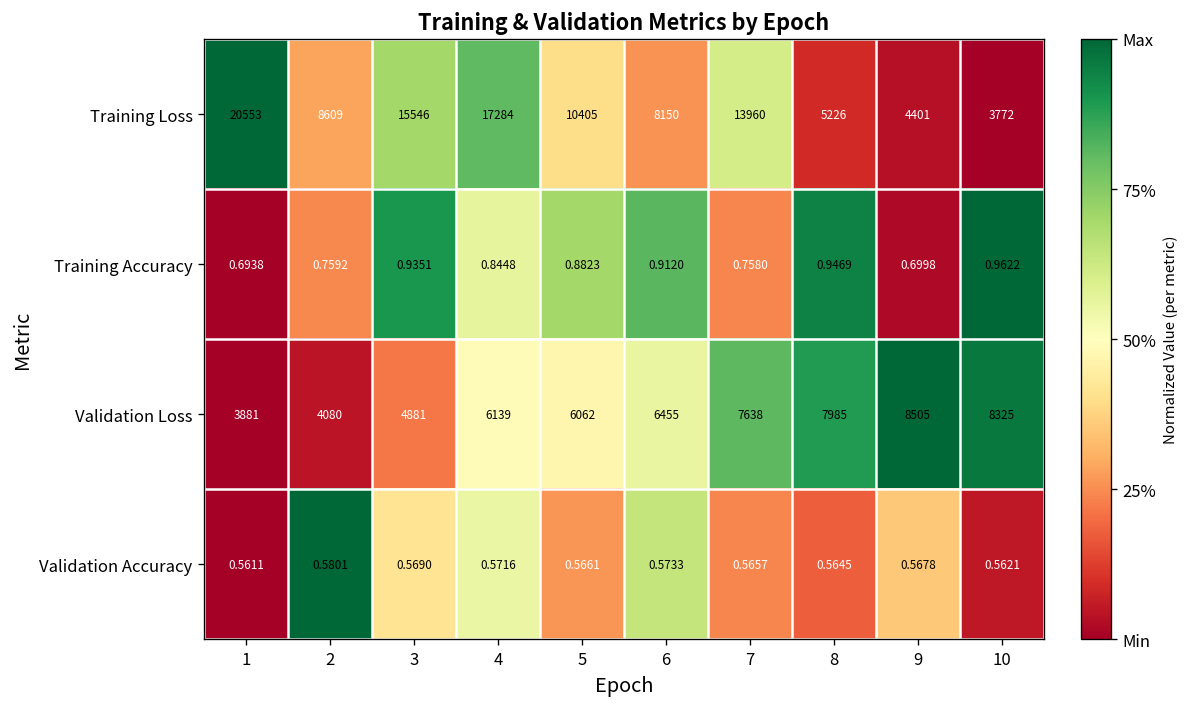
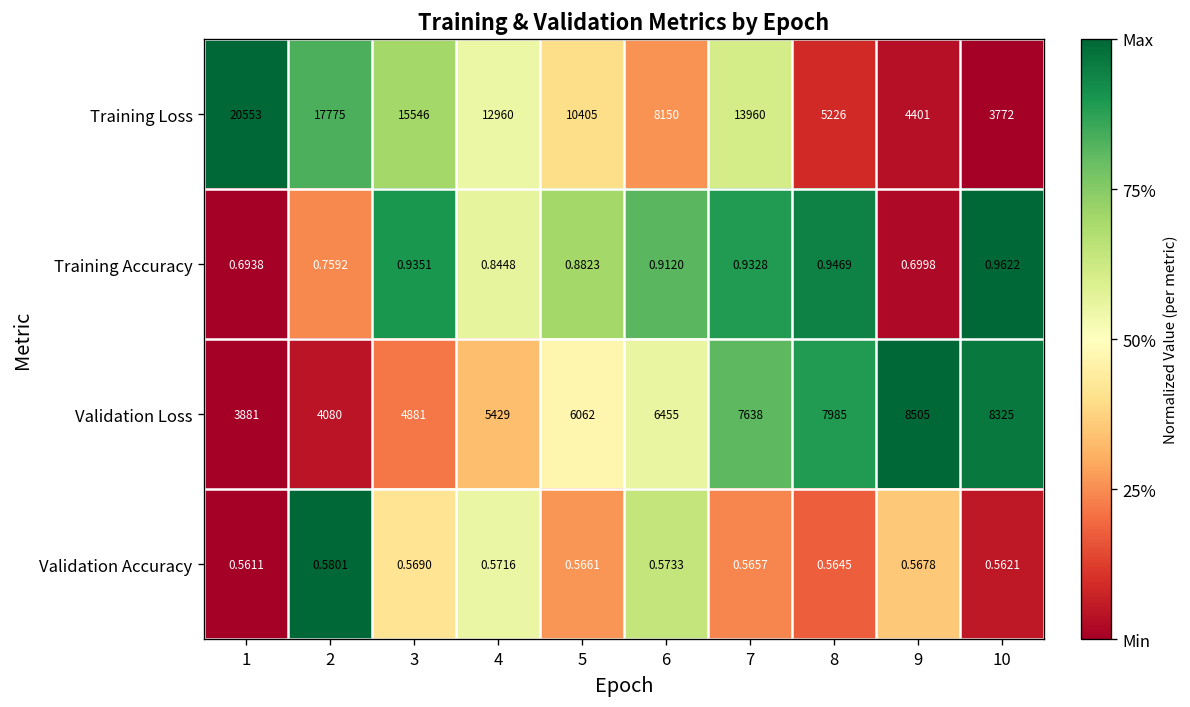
  {
    "Training Loss": {
      "1": 20553,
-     "2": 8609,
+     "2": 17775,
      "3": 15546,
-     "4": 17284,
+     "4": 12960,
      "5": 10405,
      "6": 8150,
      "7": 13960,
      "8": 5226,
      "9": 4401,
      "10": 3772
    },
    "Training Accuracy": {
      "1": 0.6938,
      "2": 0.7592,
      "3": 0.9351,
      "4": 0.8448,
      "5": 0.8823,
      "6": 0.9120,
-     "7": 0.7580,
+     "7": 0.9328,
      "8": 0.9469,
      "9": 0.6998,
      "10": 0.9622
    },
    "Validation Loss": {
      "1": 3881,
      "2": 4080,
      "3": 4881,
-     "4": 6139,
+     "4": 5429,
      "5": 6062,
      "6": 6455,
      "7": 7638,
      "8": 7985,
      "9": 8505,
      "10": 8325
    },
    "Validation Accuracy": {
      "1": 0.5611,
      "2": 0.5801,
      "3": 0.5690,
      "4": 0.5716,
      "5": 0.5661,
      "6": 0.5733,
      "7": 0.5657,
      "8": 0.5645,
      "9": 0.5678,
      "10": 0.5621
    }
  }
